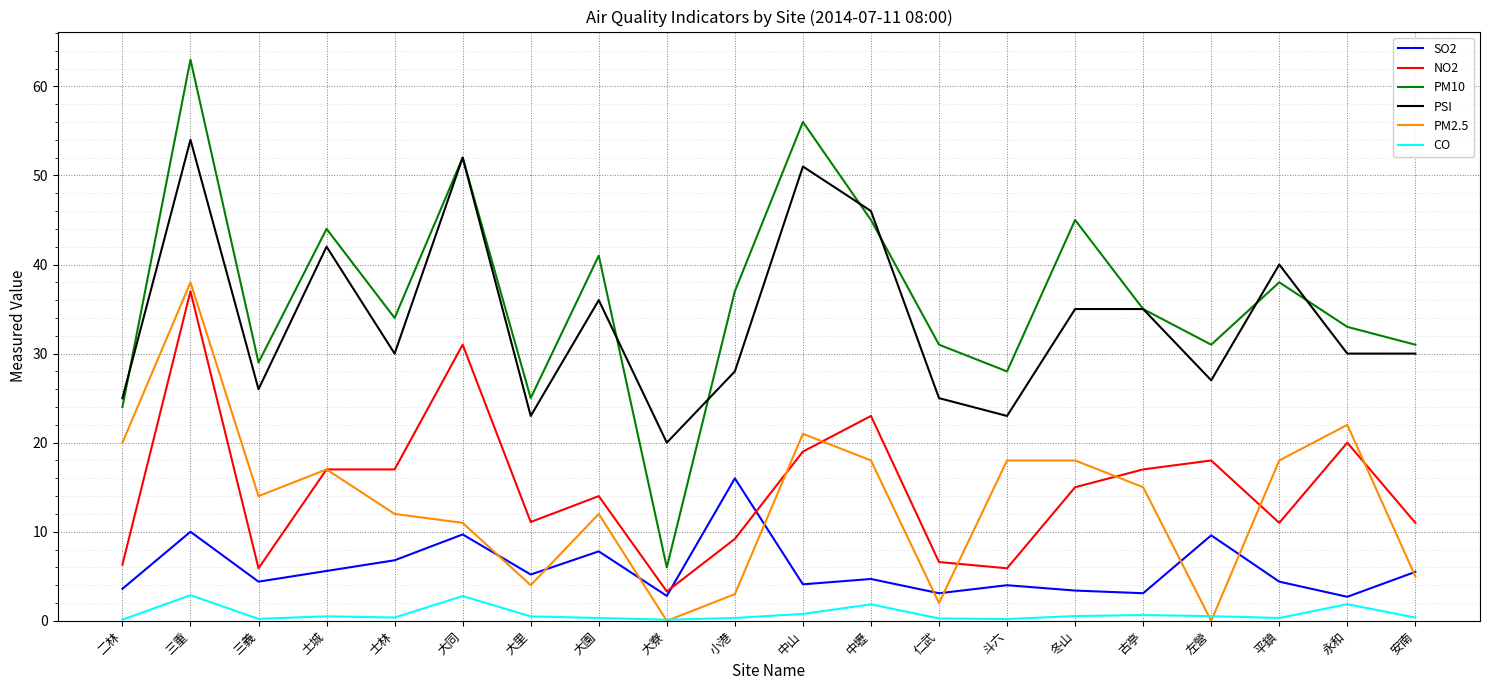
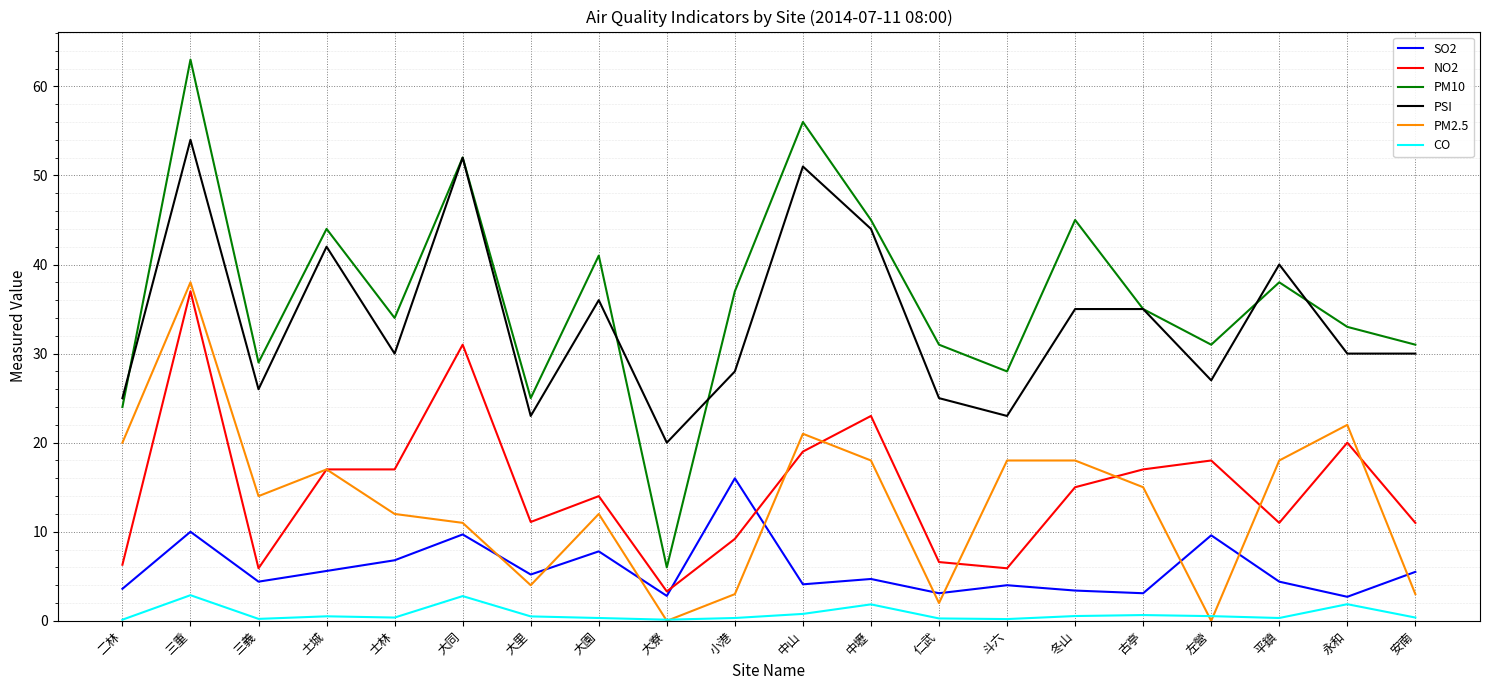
  {
    "SO2": {
      "二林": 4,
      "三重": 10,
      "三義": 4,
      "土城": 6,
      "士林": 7,
      "大同": 10,
      "大里": 5,
      "大園": 8,
      "大寮": 3,
      "小港": 16,
      "中山": 4,
      "中壢": 5,
      "仁武": 3,
      "斗六": 4,
      "冬山": 3,
      "古亭": 3,
      "左營": 10,
      "平鎮": 4,
      "永和": 3,
      "安南": 6
    },
    "NO2": {
      "二林": 6,
      "三重": 37,
      "三義": 6,
      "士林": 17,
      "大同": 31,
      "大里": 11,
      "大園": 14,
      "大寮": 3,
      "小港": 9,
      "中山": 19,
      "中壢": 23,
      "仁武": 7,
      "斗六": 6,
      "冬山": 15,
      "古亭": 17,
      "左營": 18,
      "平鎮": 11,
      "永和": 20,
      "安南": 11
    },
    "PM10": {
      "二林": 24,
      "三重": 63,
      "三義": 29,
      "土城": 44,
      "士林": 34,
      "大里": 25,
      "大園": 41,
      "大寮": 6,
      "小港": 37,
      "中山": 56,
      "中壢": 45,
      "仁武": 31,
      "斗六": 28,
      "冬山": 45,
      "左營": 31,
      "平鎮": 38,
      "永和": 33,
      "安南": 31
    },
    "PSI": {
      "二林": 25,
      "三重": 54,
      "三義": 26,
      "土城": 42,
      "士林": 30,
      "大里": 23,
      "大園": 36,
      "大寮": 20,
      "小港": 28,
      "中山": 51,
-     "中壢": 46,
+     "中壢": 44,
      "仁武": 25,
      "斗六": 23,
      "冬山": 35,
      "左營": 27,
      "平鎮": 40,
      "永和": 30,
      "安南": 30
    },
    "PM2.5": {
      "二林": 20,
      "三重": 38,
      "三義": 14,
      "士林": 12,
      "大同": 11,
      "大里": 4,
      "大園": 12,
      "小港": 3,
      "中山": 21,
      "中壢": 18,
      "仁武": 2,
      "斗六": 18,
      "冬山": 18,
      "古亭": 15,
      "左營": 0,
      "平鎮": 18,
      "永和": 22,
-     "安南": 5
+     "安南": 3
    },
    "CO": {
      "二林": 0,
      "三重": 3,
      "三義": 0,
      "土城": 1,
      "士林": 0,
      "大同": 3,
      "大里": 1,
      "大園": 0,
      "小港": 0,
      "中山": 1,
      "中壢": 2,
      "仁武": 0,
      "斗六": 0,
      "冬山": 1,
      "古亭": 1,
      "左營": 1,
      "平鎮": 0,
      "永和": 2,
      "安南": 0
    }
  }
